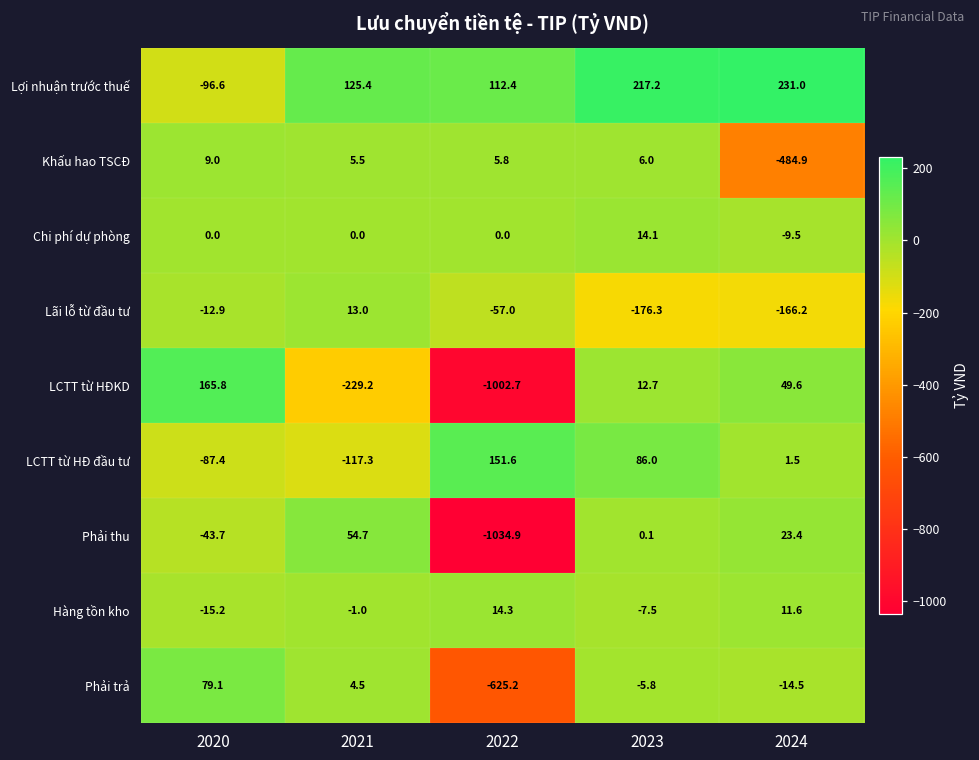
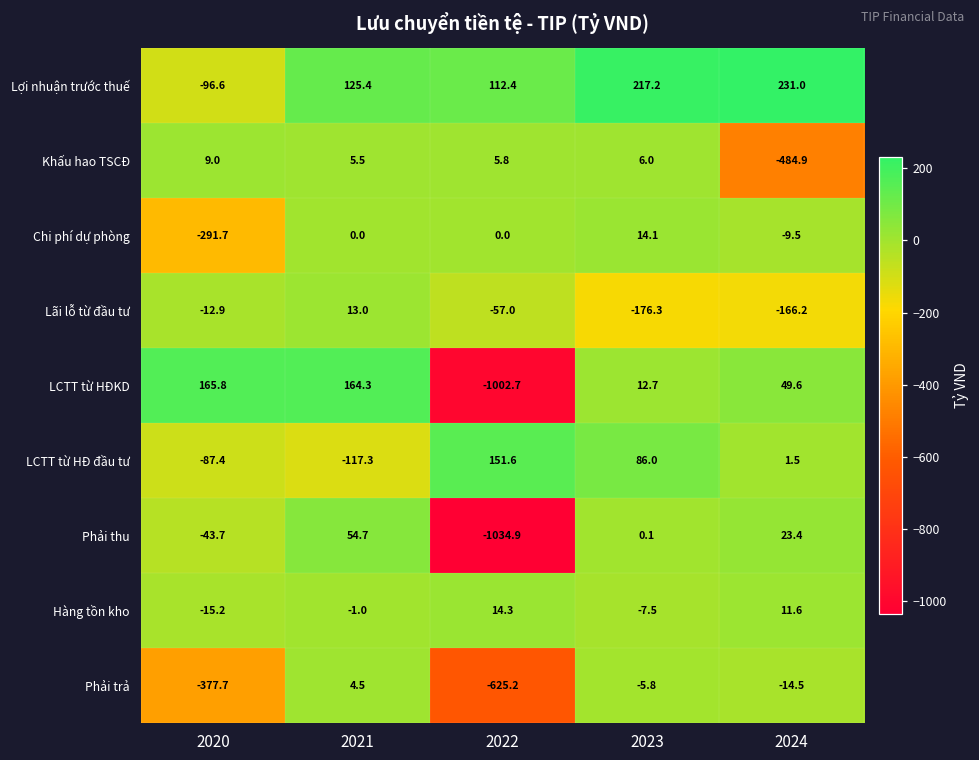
  {
    "Lợi nhuận trước thuế": {
      "2020": -96.6,
      "2021": 125.4,
      "2022": 112.4,
      "2023": 217.2,
      "2024": 231.0
    },
    "Khấu hao TSCĐ": {
      "2020": 9.0,
      "2021": 5.5,
      "2022": 5.8,
      "2023": 6.0,
      "2024": -484.9
    },
    "Chi phí dự phòng": {
-     "2020": 0.0,
+     "2020": -291.7,
      "2021": 0.0,
      "2022": 0.0,
      "2023": 14.1,
      "2024": -9.5
    },
    "Lãi lỗ từ đầu tư": {
      "2020": -12.9,
      "2021": 13.0,
      "2022": -57.0,
      "2023": -176.3,
      "2024": -166.2
    },
    "LCTT từ HĐKD": {
      "2020": 165.8,
-     "2021": -229.2,
+     "2021": 164.3,
      "2022": -1002.7,
      "2023": 12.7,
      "2024": 49.6
    },
    "LCTT từ HĐ đầu tư": {
      "2020": -87.4,
      "2021": -117.3,
      "2022": 151.6,
      "2023": 86.0,
      "2024": 1.5
    },
    "Phải thu": {
      "2020": -43.7,
      "2021": 54.7,
      "2022": -1034.9,
      "2023": 0.1,
      "2024": 23.4
    },
    "Hàng tồn kho": {
      "2020": -15.2,
      "2021": -1.0,
      "2022": 14.3,
      "2023": -7.5,
      "2024": 11.6
    },
    "Phải trả": {
-     "2020": 79.1,
+     "2020": -377.7,
      "2021": 4.5,
      "2022": -625.2,
      "2023": -5.8,
      "2024": -14.5
    }
  }
